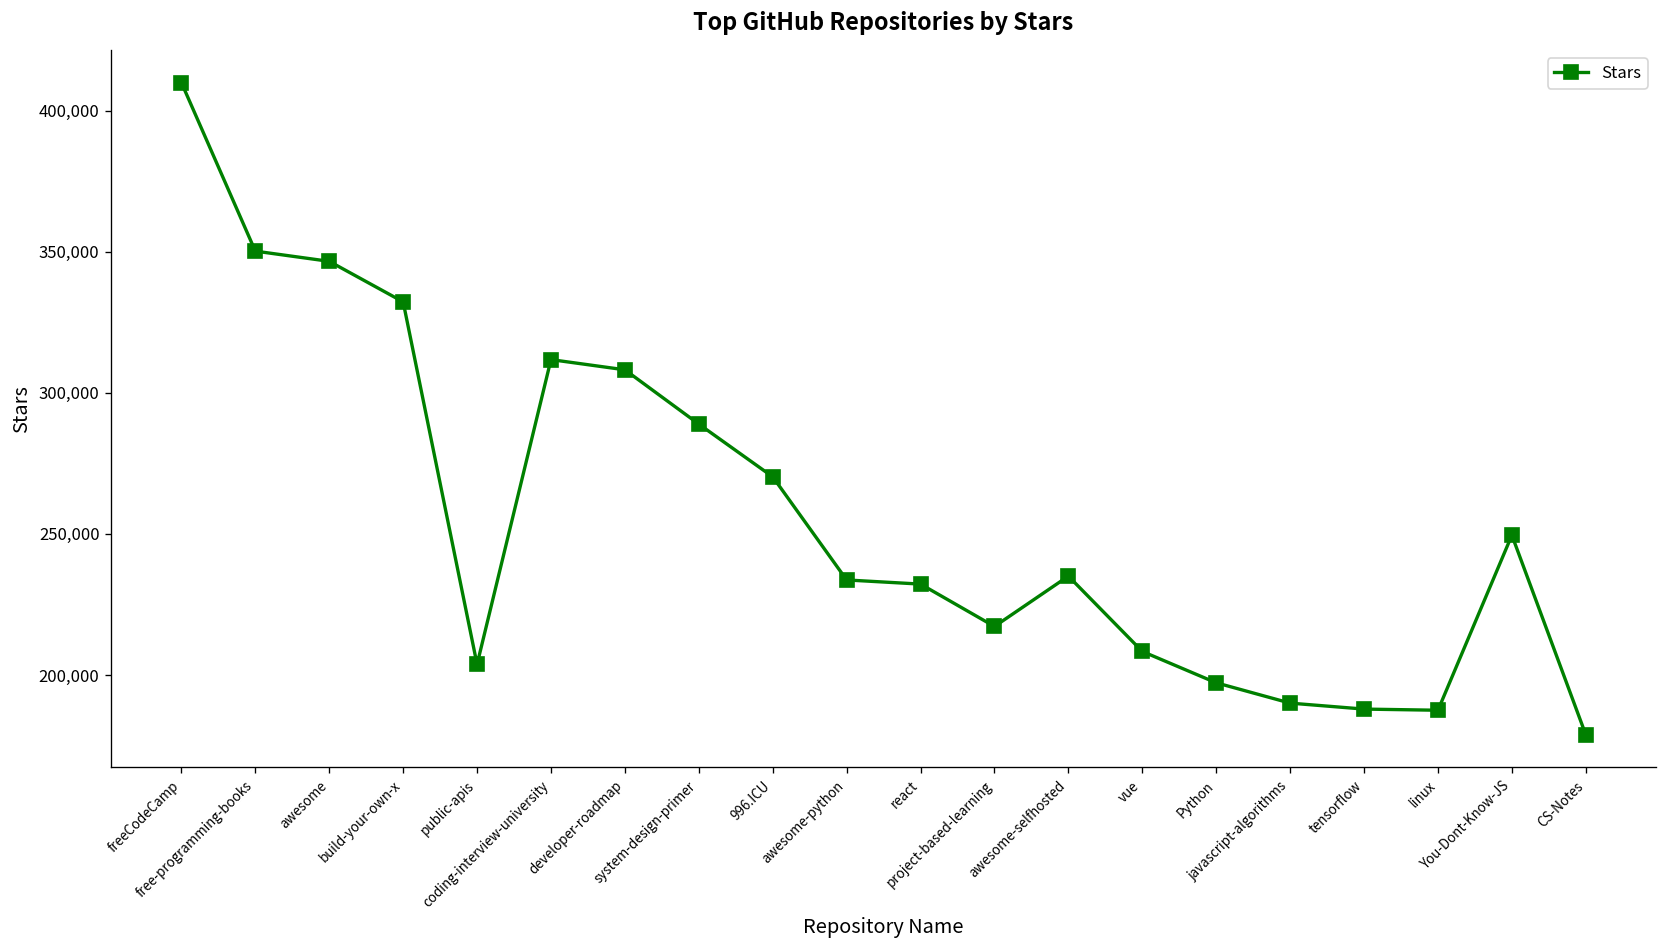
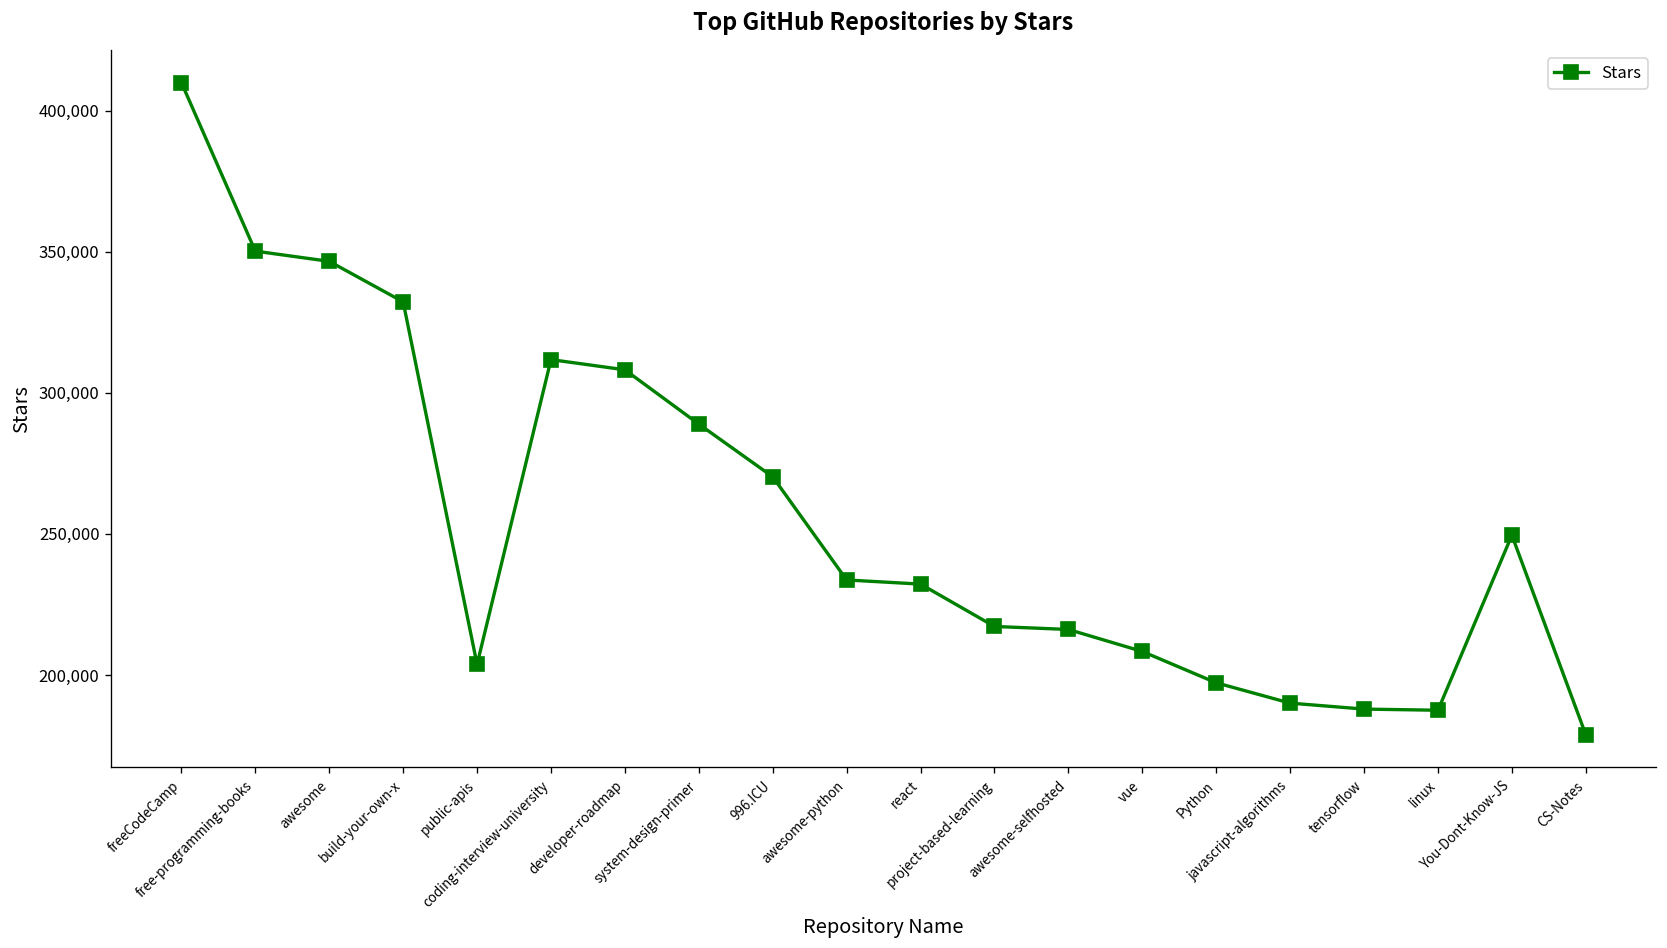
  {
    "freeCodeCamp": "410,000",
    "free-programming-books": "350,000",
    "awesome": "347,000",
    "build-your-own-x": "332,000",
    "public-apis": "204,000",
    "coding-interview-university": "312,000",
    "developer-roadmap": "308,000",
    "system-design-primer": "289,000",
    "996.ICU": "270,000",
    "awesome-python": "234,000",
    "react": "232,000",
    "project-based-learning": "217,000",
-   "awesome-selfhosted": "235,000",
+   "awesome-selfhosted": "216,000",
    "vue": "208,000",
    "Python": "197,000",
    "javascript-algorithms": "190,000",
    "tensorflow": "188,000",
    "linux": "188,000",
    "You-Dont-Know-JS": "250,000",
    "CS-Notes": "179,000"
  }
